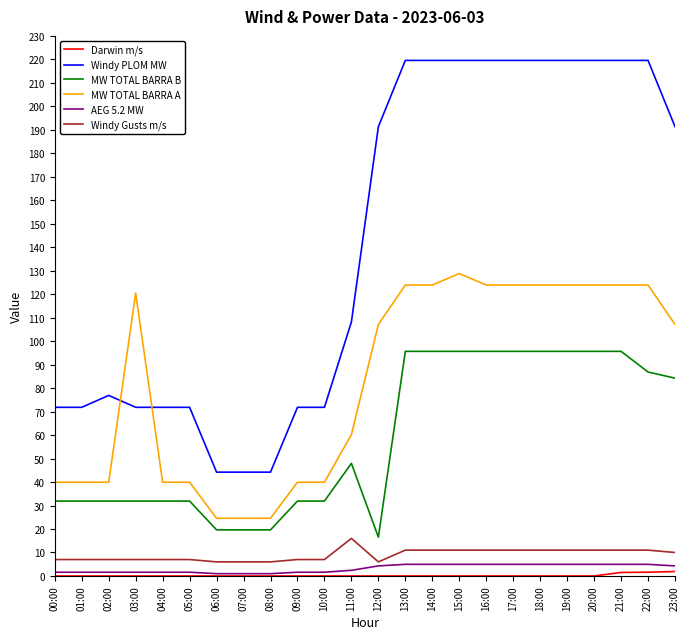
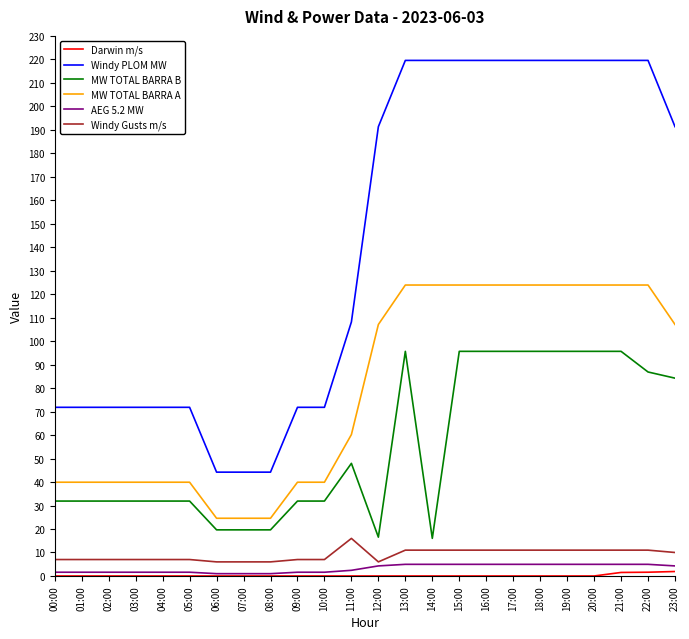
  {
    "Darwin m/s": {
      "00:00": 0,
      "01:00": 0,
      "02:00": 0,
      "03:00": 0,
      "04:00": 0,
      "05:00": 0,
      "09:00": 0,
      "10:00": 0,
      "11:00": 0,
      "12:00": 0,
      "13:00": 0,
      "14:00": 0,
      "15:00": 0,
      "16:00": 0,
      "17:00": 0,
      "18:00": 0,
      "19:00": 0,
      "20:00": 0,
      "21:00": 2,
      "22:00": 2,
      "23:00": 2
    },
    "Windy PLOM MW": {
      "00:00": 72,
      "01:00": 72,
-     "02:00": 77,
+     "02:00": 72,
      "03:00": 72,
      "04:00": 72,
      "05:00": 72,
      "06:00": 44,
      "07:00": 44,
      "08:00": 44,
      "09:00": 72,
      "10:00": 72,
      "11:00": 108,
      "12:00": 191,
      "13:00": 220,
      "14:00": 220,
      "15:00": 220,
      "16:00": 220,
      "17:00": 220,
      "18:00": 220,
      "19:00": 220,
      "20:00": 220,
      "21:00": 220,
      "22:00": 220,
      "23:00": 191
    },
    "MW TOTAL BARRA B": {
      "00:00": 32,
      "01:00": 32,
      "02:00": 32,
      "03:00": 32,
      "04:00": 32,
      "05:00": 32,
      "06:00": 20,
      "07:00": 20,
      "08:00": 20,
      "09:00": 32,
      "10:00": 32,
      "11:00": 48,
      "12:00": 17,
      "13:00": 96,
-     "14:00": 96,
+     "14:00": 16,
      "15:00": 96,
      "16:00": 96,
      "17:00": 96,
      "18:00": 96,
      "19:00": 96,
      "20:00": 96,
      "21:00": 96,
      "22:00": 87,
      "23:00": 84
    },
    "MW TOTAL BARRA A": {
      "00:00": 40,
      "01:00": 40,
      "02:00": 40,
-     "03:00": 120,
+     "03:00": 40,
      "04:00": 40,
      "05:00": 40,
      "06:00": 25,
      "07:00": 25,
      "08:00": 25,
      "09:00": 40,
      "10:00": 40,
      "11:00": 60,
      "12:00": 107,
      "13:00": 124,
      "14:00": 124,
-     "15:00": 129,
+     "15:00": 124,
      "16:00": 124,
      "17:00": 124,
      "18:00": 124,
      "19:00": 124,
      "20:00": 124,
      "21:00": 124,
      "22:00": 124,
      "23:00": 107
    },
    "AEG 5.2 MW": {
      "00:00": 2,
      "01:00": 2,
      "02:00": 2,
      "03:00": 2,
      "04:00": 2,
      "05:00": 2,
      "09:00": 2,
      "10:00": 2,
      "11:00": 2,
      "12:00": 4,
      "13:00": 5,
      "14:00": 5,
      "15:00": 5,
      "16:00": 5,
      "17:00": 5,
      "18:00": 5,
      "19:00": 5,
      "20:00": 5,
      "21:00": 5,
      "22:00": 5,
      "23:00": 4
    },
    "Windy Gusts m/s": {
      "00:00": 7,
      "01:00": 7,
      "02:00": 7,
      "03:00": 7,
      "04:00": 7,
      "05:00": 7,
      "06:00": 6,
      "07:00": 6,
      "08:00": 6,
      "09:00": 7,
      "10:00": 7,
      "11:00": 16,
      "12:00": 6,
      "13:00": 11,
      "14:00": 11,
      "15:00": 11,
      "16:00": 11,
      "17:00": 11,
      "18:00": 11,
      "19:00": 11,
      "20:00": 11,
      "21:00": 11,
      "22:00": 11,
      "23:00": 10
    }
  }
